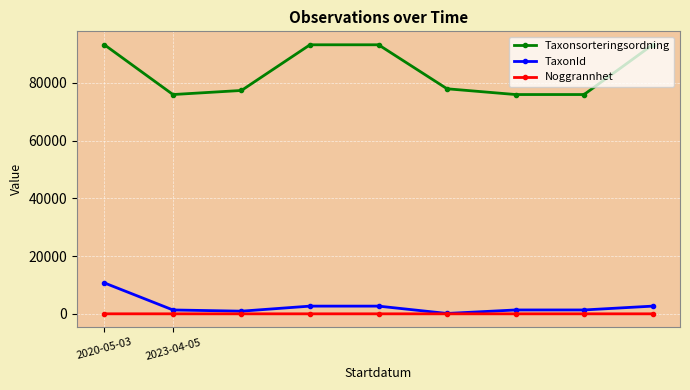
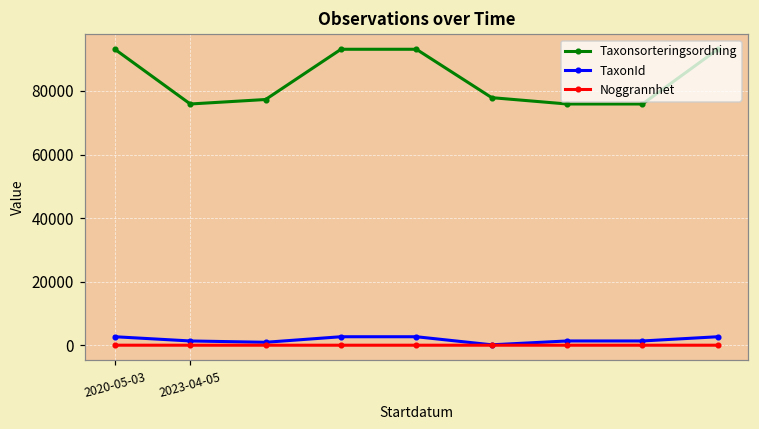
  {
    "Taxonsorteringsordning": {
      "2020-05-03": 93000
    },
    "TaxonId": {
-     "2020-05-03": 11000
+     "2020-05-03": 3000
    },
    "Noggrannhet": {
      "2020-05-03": 0
    }
  }
